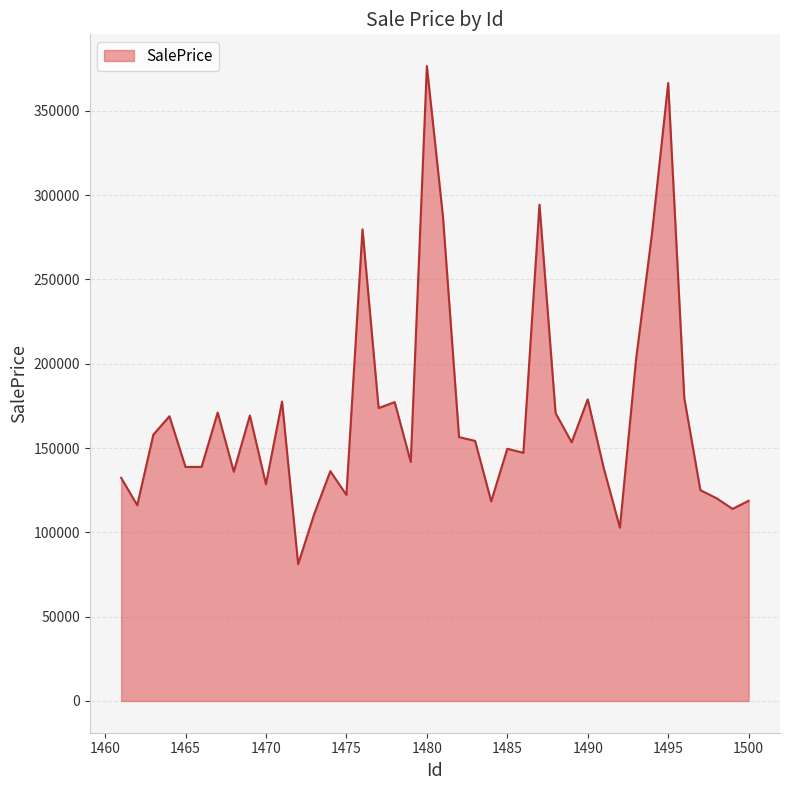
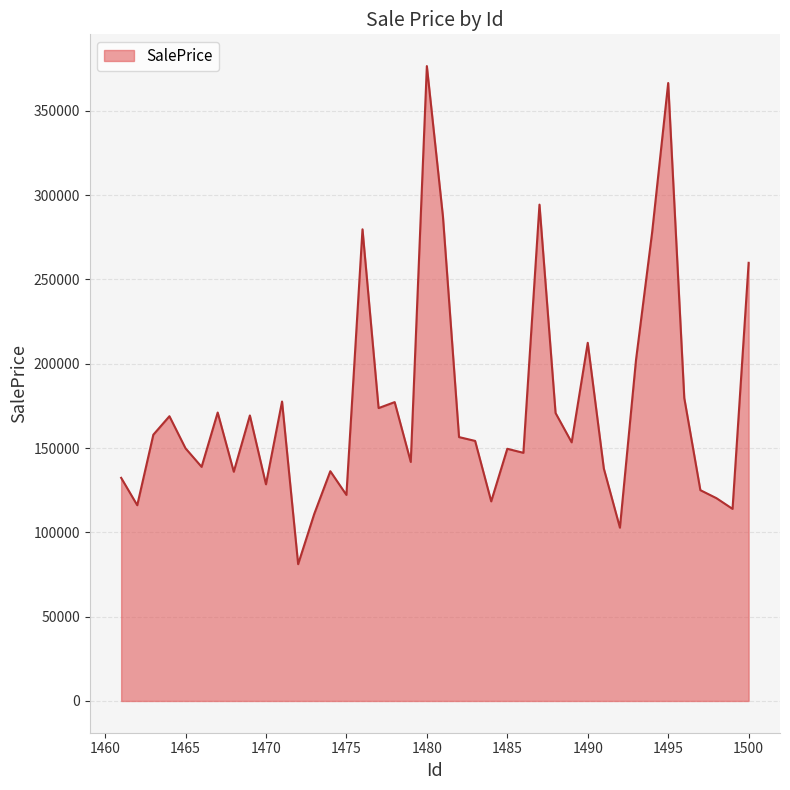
  {
-   "1465": 139000,
+   "1465": 150000,
    "1470": 129000,
    "1475": 122000,
    "1480": 377000,
    "1485": 150000,
-   "1490": 179000,
+   "1490": 212000,
    "1495": 367000,
-   "1500": 119000
+   "1500": 260000
  }
